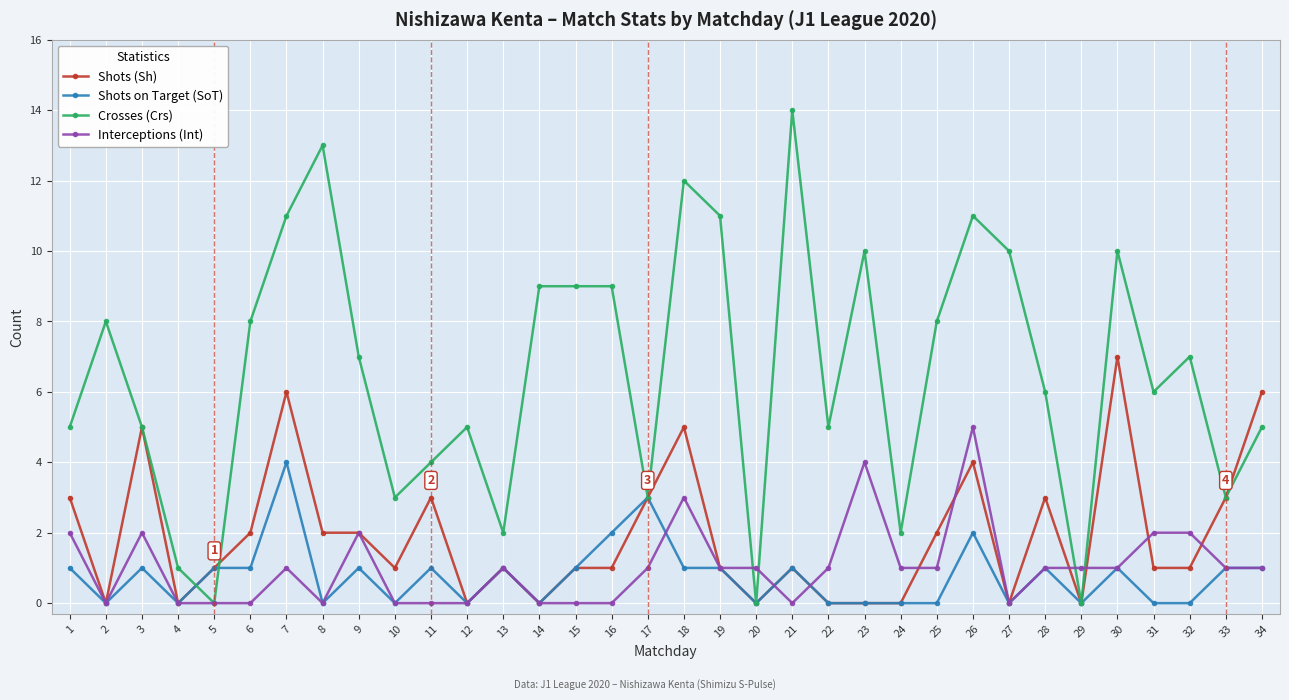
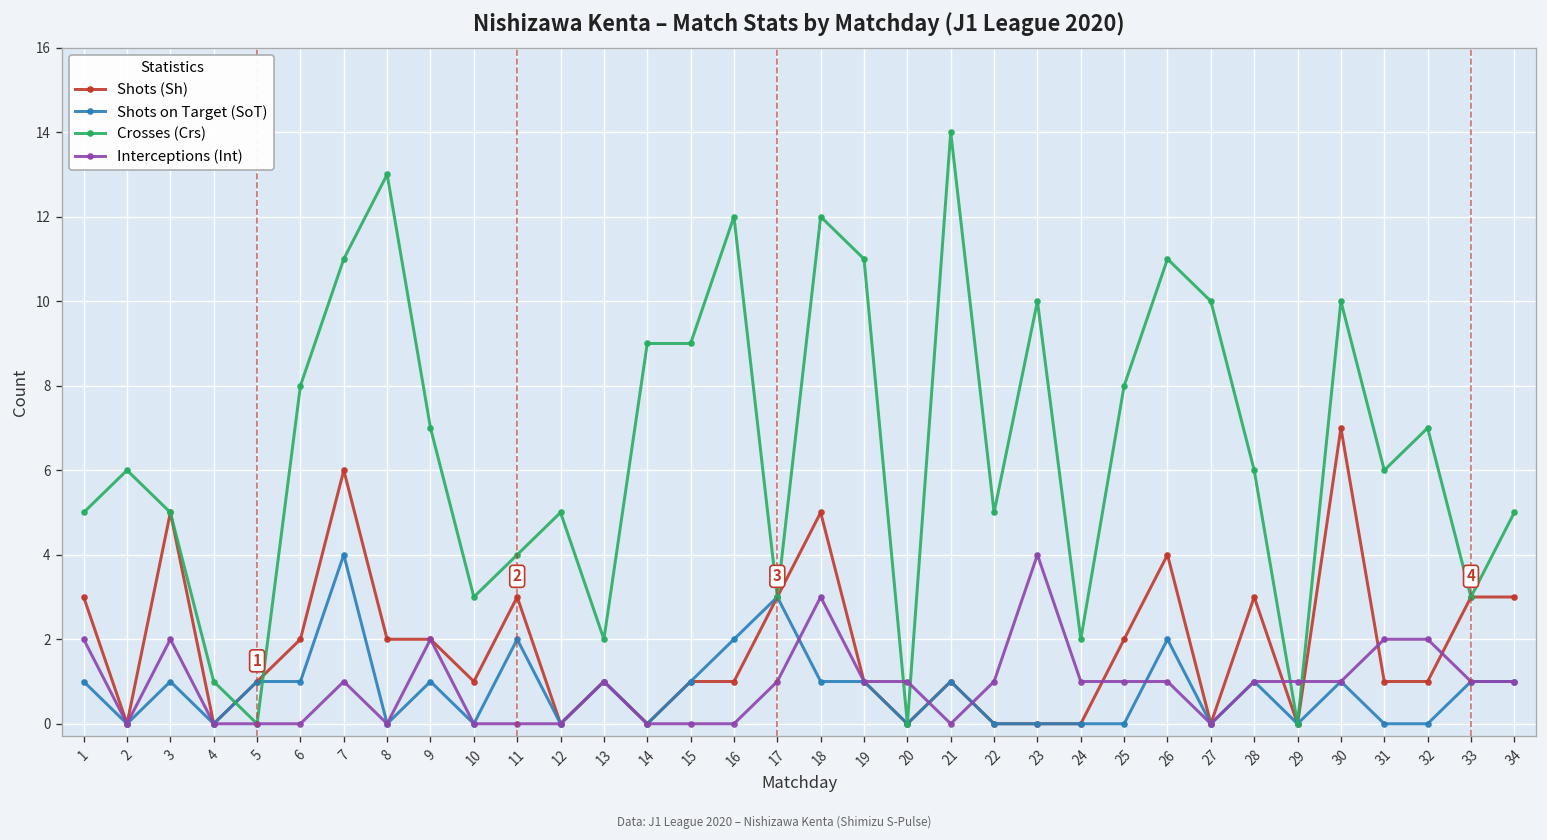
  {
    "Shots (Sh)": {
      "1": 3,
      "6": 2,
      "7": 6,
      "8": 2,
      "10": 1,
      "16": 1,
      "18": 5,
      "25": 2,
      "26": 4,
      "28": 3,
      "30": 7,
      "31": 1,
      "32": 1,
-     "34": 6
+     "34": 3
    },
    "Shots on Target (SoT)": {
      "1": 1,
      "3": 1,
      "7": 4,
      "9": 1,
-     "11": 1,
+     "11": 2,
      "16": 2,
      "18": 1,
      "25": 0,
      "26": 2,
      "31": 0,
      "32": 0
    },
    "Crosses (Crs)": {
      "1": 5,
-     "2": 8,
+     "2": 6,
      "6": 8,
      "7": 11,
      "8": 13,
      "9": 7,
      "10": 3,
      "11": 4,
      "12": 5,
      "13": 2,
      "14": 9,
      "15": 9,
-     "16": 9,
+     "16": 12,
      "18": 12,
      "19": 11,
      "21": 14,
      "22": 5,
      "23": 10,
      "24": 2,
      "25": 8,
      "26": 11,
      "27": 10,
      "28": 6,
      "30": 10,
      "31": 6,
      "32": 7,
      "34": 5
    },
    "Interceptions (Int)": {
      "1": 2,
      "3": 2,
      "6": 0,
      "7": 1,
      "11": 0,
      "15": 0,
      "16": 0,
      "17": 1,
      "20": 1,
      "21": 0,
      "22": 1,
      "23": 4,
      "24": 1,
      "25": 1,
-     "26": 5,
+     "26": 1,
      "29": 1,
      "31": 2,
      "32": 2
    }
  }
